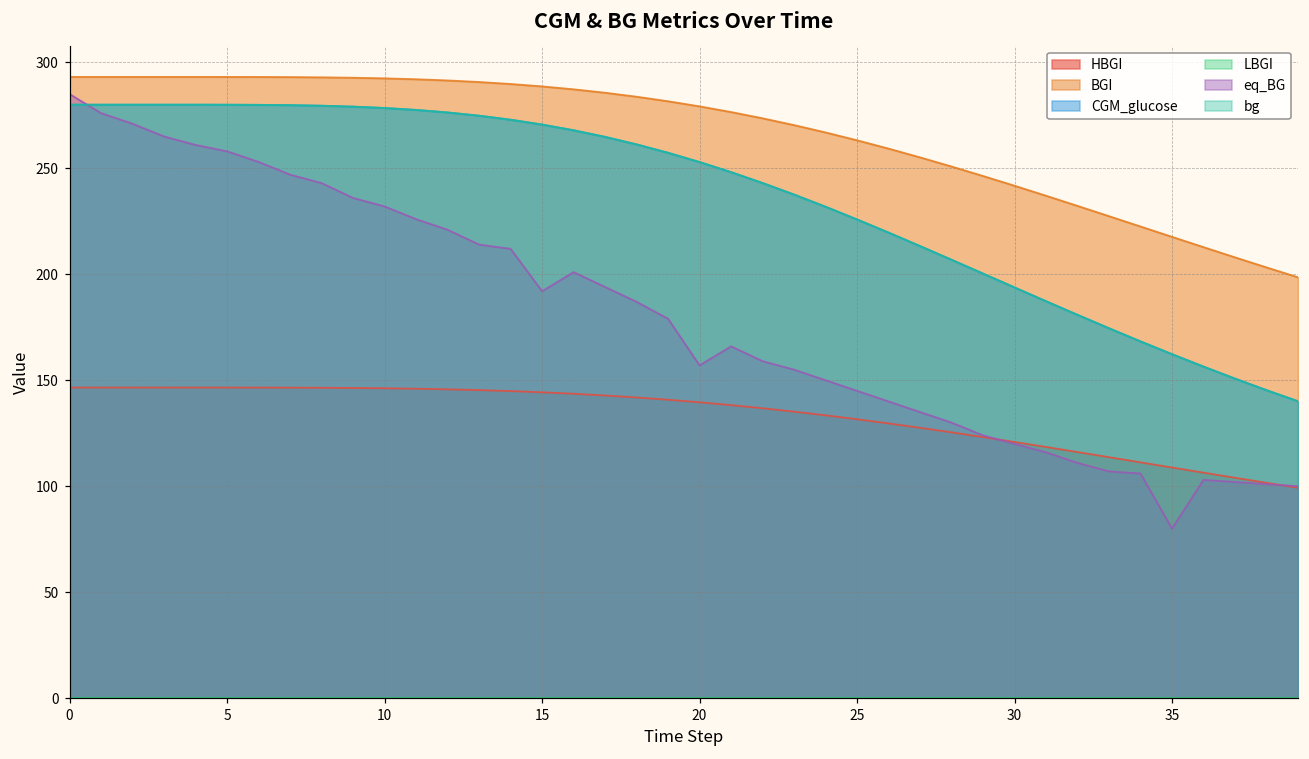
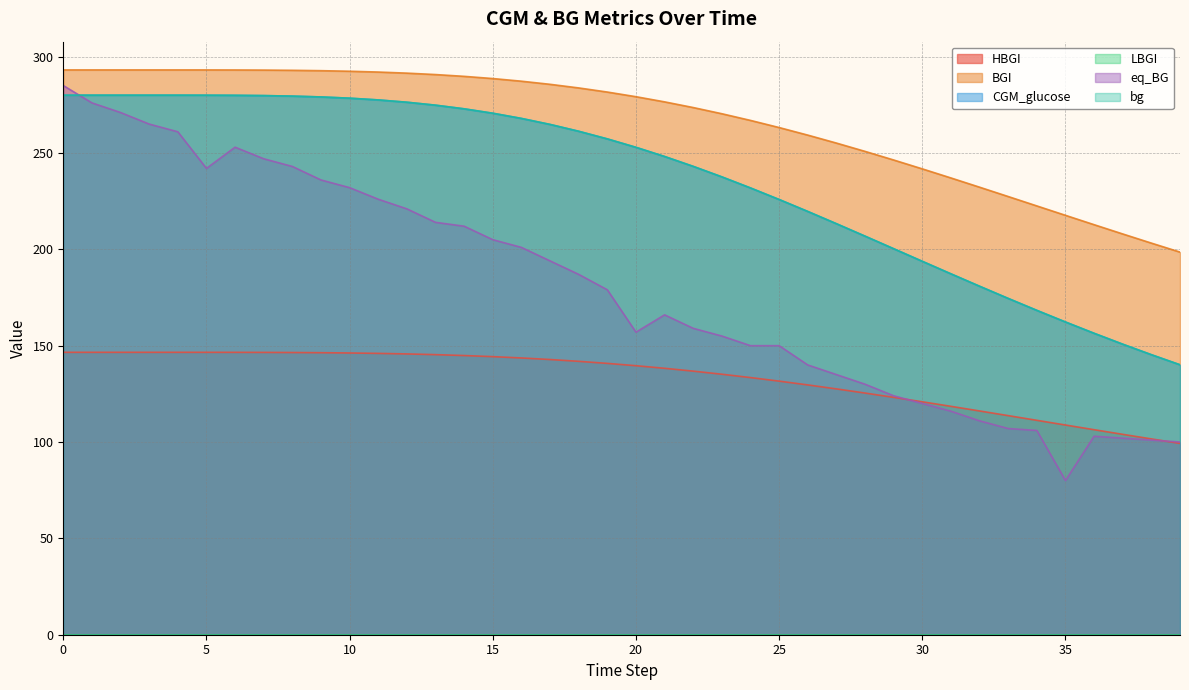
  {
    "eq_BG": {
      "0": 285,
-     "5": 258,
+     "5": 242,
      "10": 232,
-     "15": 192,
+     "15": 205,
      "20": 157,
-     "25": 145,
+     "25": 150,
      "35": 80
    }
  }
